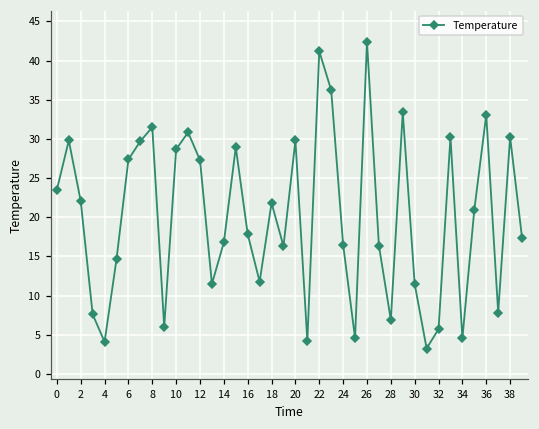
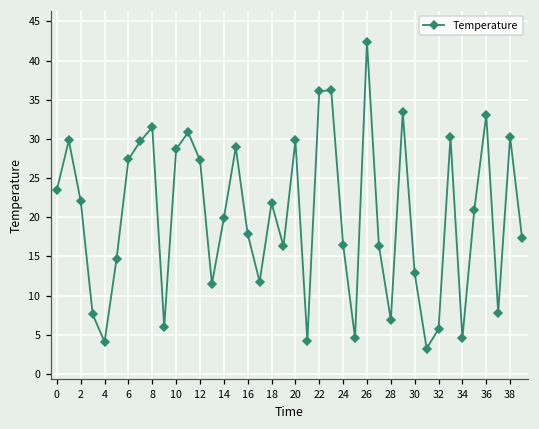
  {
    "0": 23,
    "2": 22,
    "4": 4,
    "6": 27,
    "8": 31,
    "10": 29,
    "12": 27,
-   "14": 17,
+   "14": 20,
    "16": 18,
    "18": 22,
    "20": 30,
-   "22": 41,
+   "22": 36,
    "24": 17,
    "26": 42,
    "28": 7,
-   "30": 11,
+   "30": 13,
    "32": 6,
    "34": 5,
    "36": 33,
    "38": 30
  }
